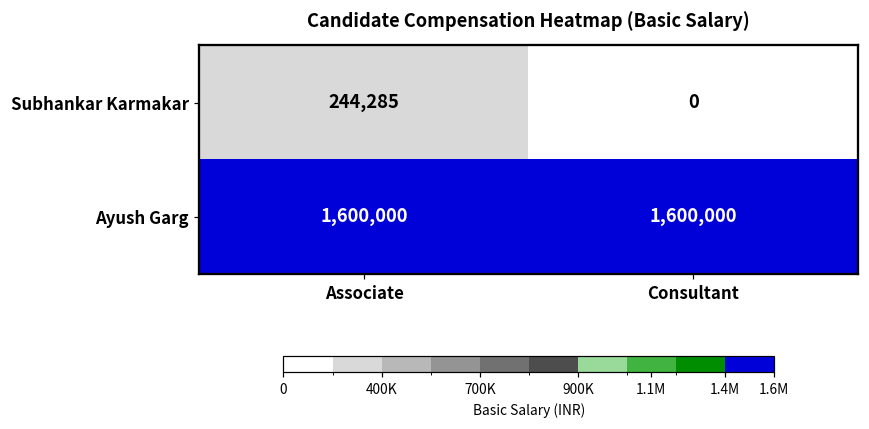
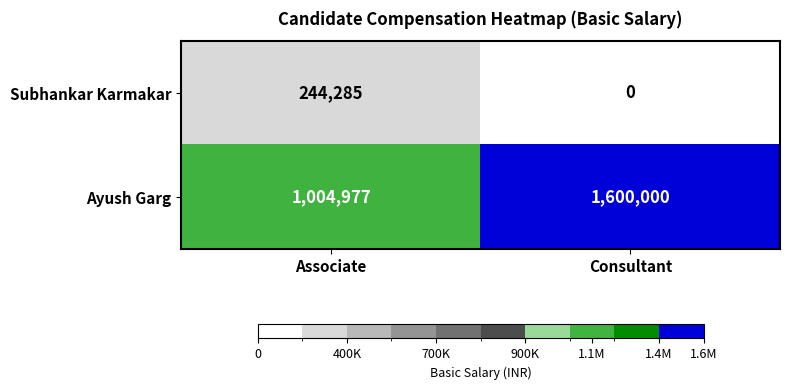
  {
    "Subhankar Karmakar": {
      "Associate": "244,285",
      "Consultant": "0"
    },
    "Ayush Garg": {
-     "Associate": "1,600,000",
+     "Associate": "1,004,977",
      "Consultant": "1,600,000"
    }
  }
